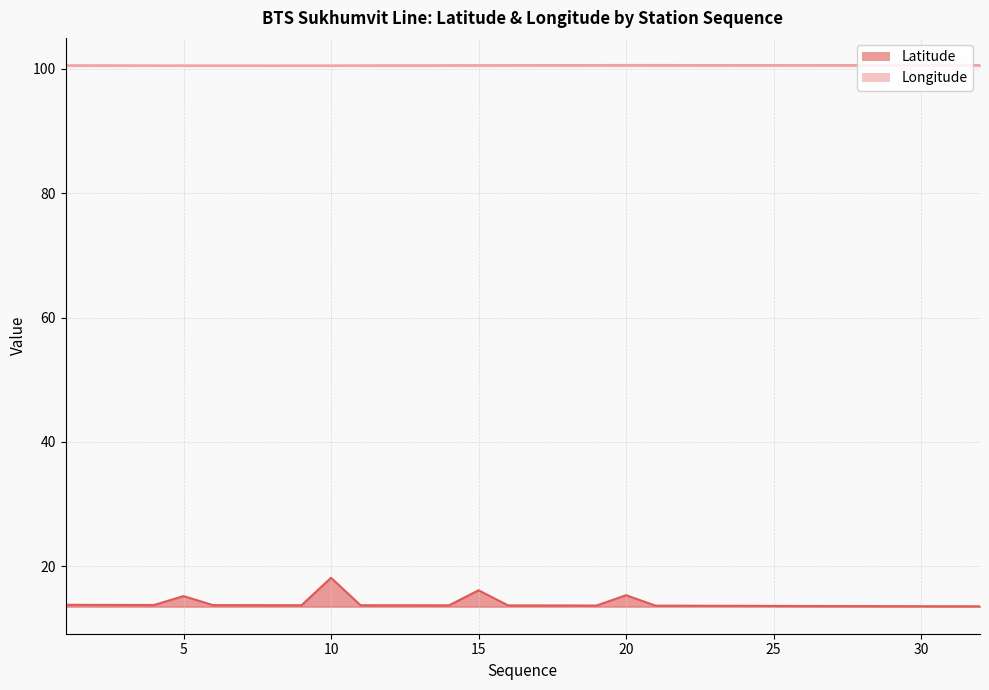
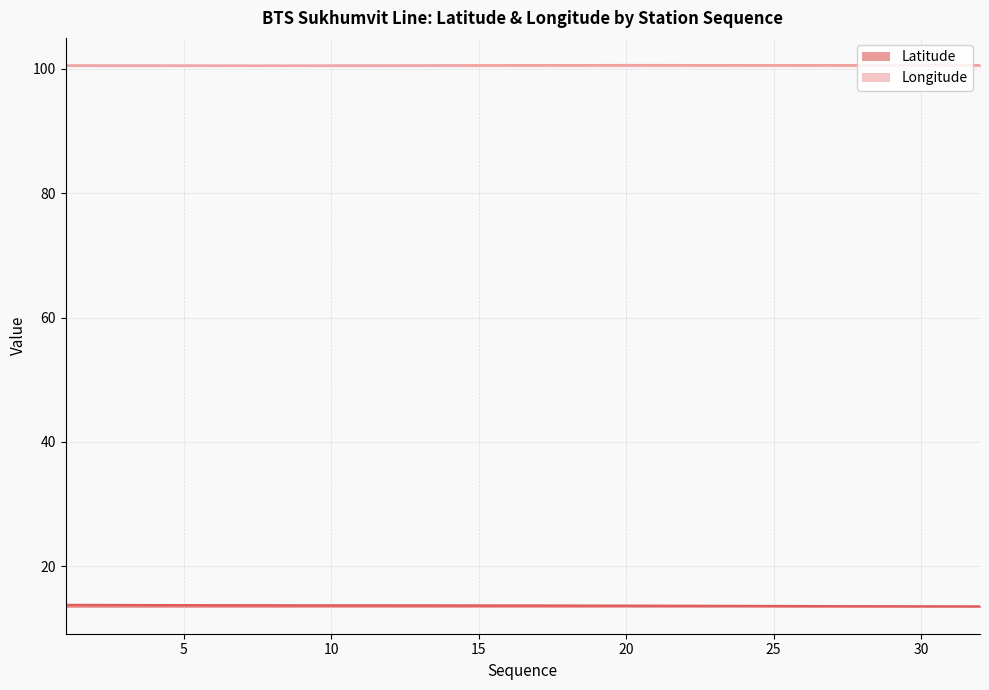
  {
    "Latitude": {
-     "5": 15,
-     "10": 18,
-     "15": 16,
-     "20": 15,
+     "5": 14,
+     "10": 14,
+     "15": 14,
+     "20": 14,
      "25": 14,
      "30": 14
    },
    "Longitude": {
      "5": 101,
      "10": 101,
      "15": 101,
      "20": 101,
      "25": 101
    }
  }
